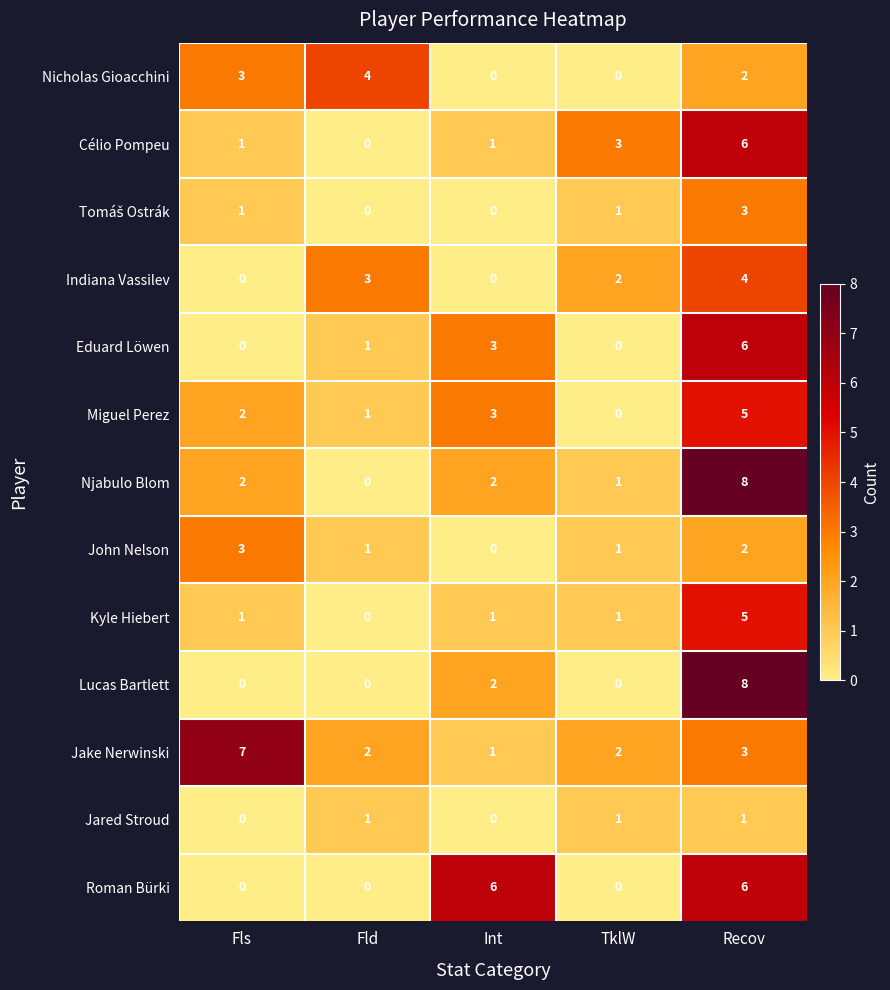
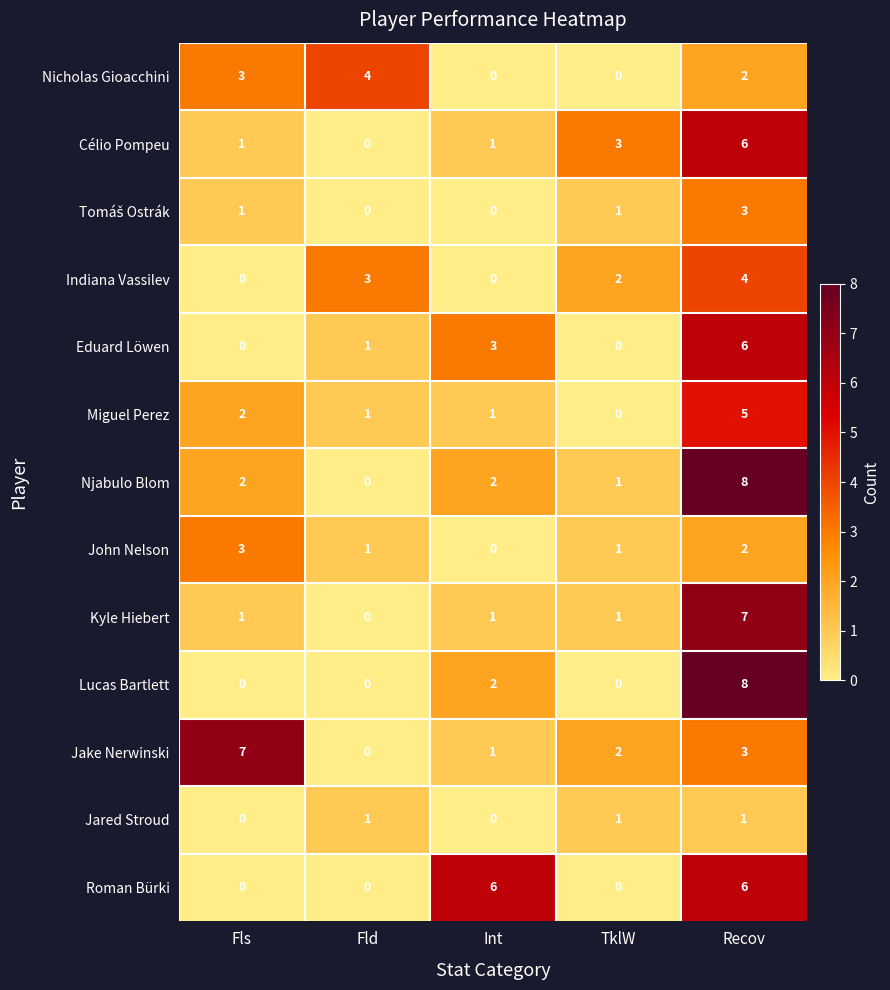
  {
    "Nicholas Gioacchini": {
      "Fls": 3,
      "Fld": 4,
      "Int": 0,
      "TklW": 0,
      "Recov": 2
    },
    "Célio Pompeu": {
      "Fls": 1,
      "Fld": 0,
      "Int": 1,
      "TklW": 3,
      "Recov": 6
    },
    "Tomáš Ostrák": {
      "Fls": 1,
      "Fld": 0,
      "Int": 0,
      "TklW": 1,
      "Recov": 3
    },
    "Indiana Vassilev": {
      "Fls": 0,
      "Fld": 3,
      "Int": 0,
      "TklW": 2,
      "Recov": 4
    },
    "Eduard Löwen": {
      "Fls": 0,
      "Fld": 1,
      "Int": 3,
      "TklW": 0,
      "Recov": 6
    },
    "Miguel Perez": {
      "Fls": 2,
      "Fld": 1,
-     "Int": 3,
+     "Int": 1,
      "TklW": 0,
      "Recov": 5
    },
    "Njabulo Blom": {
      "Fls": 2,
      "Fld": 0,
      "Int": 2,
      "TklW": 1,
      "Recov": 8
    },
    "John Nelson": {
      "Fls": 3,
      "Fld": 1,
      "Int": 0,
      "TklW": 1,
      "Recov": 2
    },
    "Kyle Hiebert": {
      "Fls": 1,
      "Fld": 0,
      "Int": 1,
      "TklW": 1,
-     "Recov": 5
+     "Recov": 7
    },
    "Lucas Bartlett": {
      "Fls": 0,
      "Fld": 0,
      "Int": 2,
      "TklW": 0,
      "Recov": 8
    },
    "Jake Nerwinski": {
      "Fls": 7,
-     "Fld": 2,
+     "Fld": 0,
      "Int": 1,
      "TklW": 2,
      "Recov": 3
    },
    "Jared Stroud": {
      "Fls": 0,
      "Fld": 1,
      "Int": 0,
      "TklW": 1,
      "Recov": 1
    },
    "Roman Bürki": {
      "Fls": 0,
      "Fld": 0,
      "Int": 6,
      "TklW": 0,
      "Recov": 6
    }
  }
